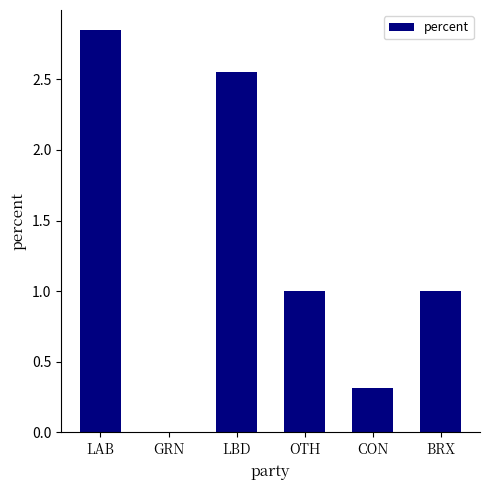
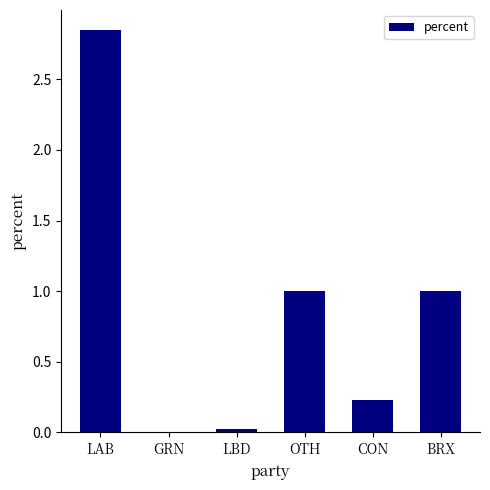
  {
    "LAB": 2.85,
-   "LBD": 2.55,
+   "LBD": 0.02,
    "OTH": 1.00,
-   "CON": 0.32,
+   "CON": 0.23,
    "BRX": 1.00
  }
